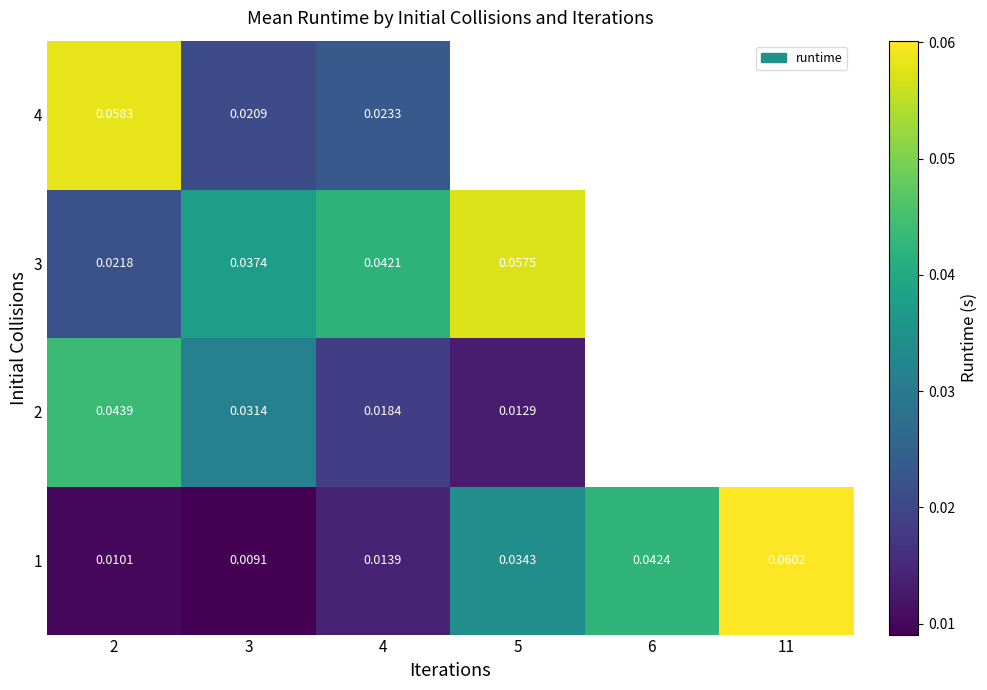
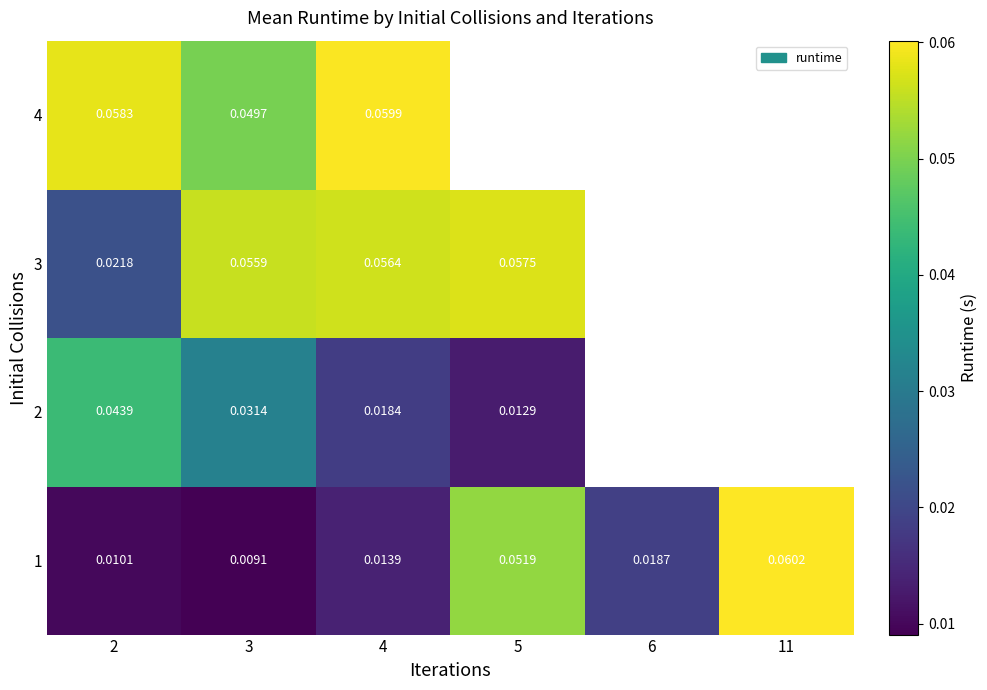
  {
    "4": {
      "2": 0.0583,
-     "3": 0.0209,
-     "4": 0.0233
+     "3": 0.0497,
+     "4": 0.0599
    },
    "3": {
      "2": 0.0218,
-     "3": 0.0374,
-     "4": 0.0421,
+     "3": 0.0559,
+     "4": 0.0564,
      "5": 0.0575
    },
    "2": {
      "2": 0.0439,
      "3": 0.0314,
      "4": 0.0184,
      "5": 0.0129
    },
    "1": {
      "2": 0.0101,
      "3": 0.0091,
      "4": 0.0139,
-     "5": 0.0343,
-     "6": 0.0424,
+     "5": 0.0519,
+     "6": 0.0187,
      "11": 0.0602
    }
  }
